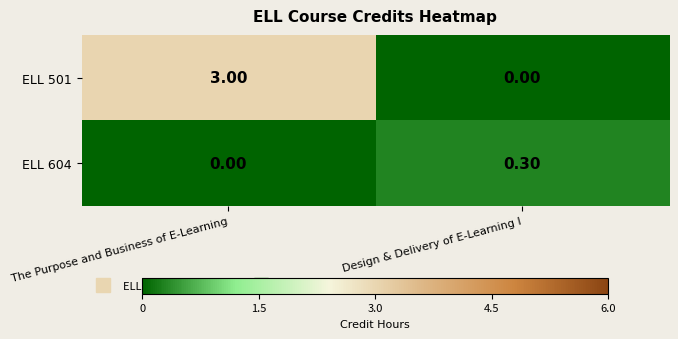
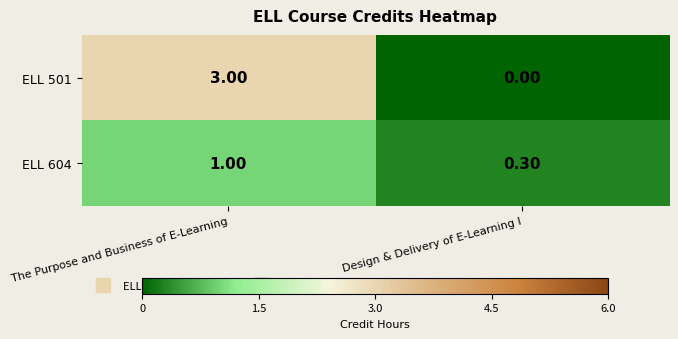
  {
    "ELL 501": {
      "The Purpose and Business of E-Learning": 3.00,
      "Design & Delivery of E-Learning I": 0.00
    },
    "ELL 604": {
-     "The Purpose and Business of E-Learning": 0.00,
+     "The Purpose and Business of E-Learning": 1.00,
      "Design & Delivery of E-Learning I": 0.30
    }
  }
